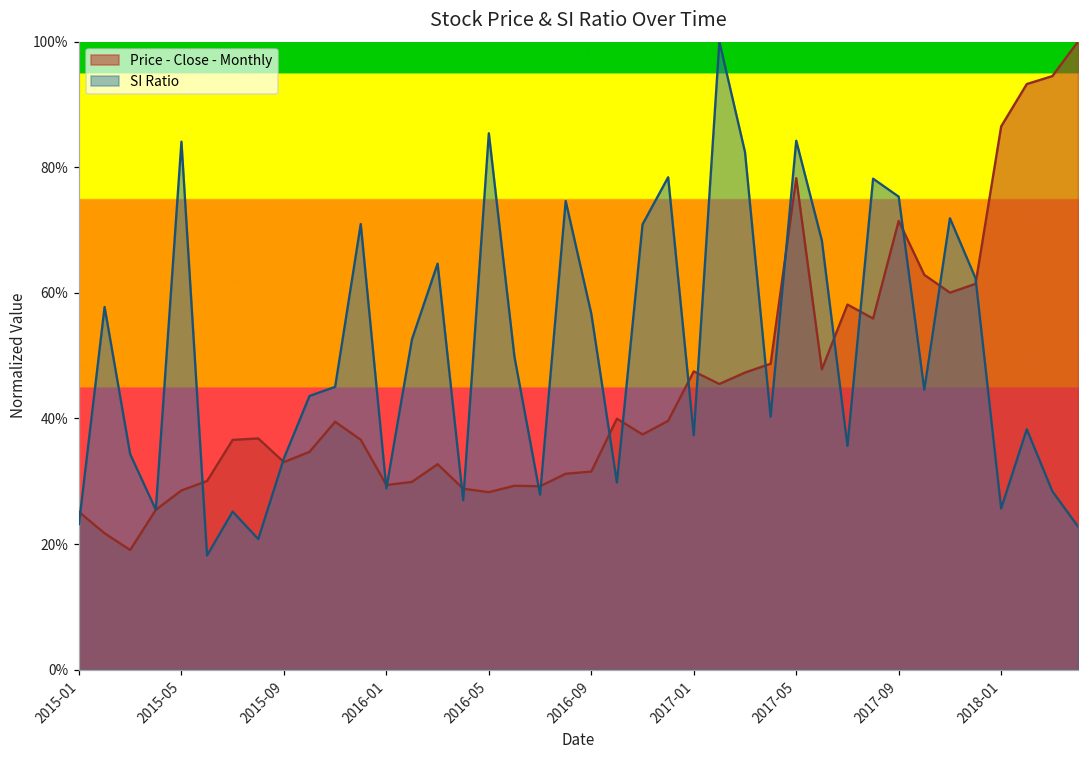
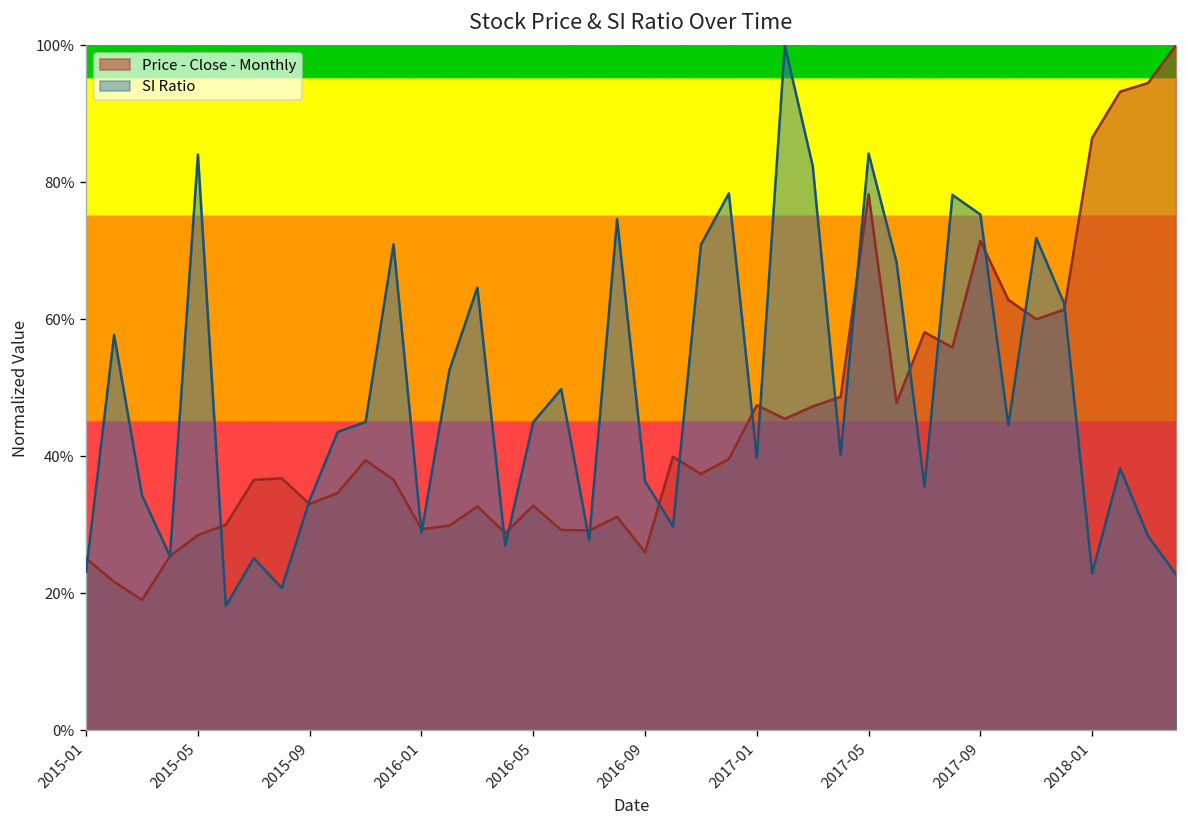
  {
    "Price - Close - Monthly": {
      "2015-01": "25%",
      "2015-05": "29%",
      "2015-09": "33%",
      "2016-01": "29%",
-     "2016-05": "28%",
-     "2016-09": "32%",
+     "2016-05": "33%",
+     "2016-09": "26%",
      "2017-01": "47%",
      "2017-05": "78%",
      "2017-09": "71%",
      "2018-01": "87%"
    },
    "SI Ratio": {
      "2015-01": "23%",
      "2015-05": "84%",
      "2015-09": "34%",
      "2016-01": "29%",
-     "2016-05": "85%",
-     "2016-09": "57%",
-     "2017-01": "37%",
+     "2016-05": "45%",
+     "2016-09": "36%",
+     "2017-01": "40%",
      "2017-05": "84%",
      "2017-09": "75%",
-     "2018-01": "26%"
+     "2018-01": "23%"
    }
  }
